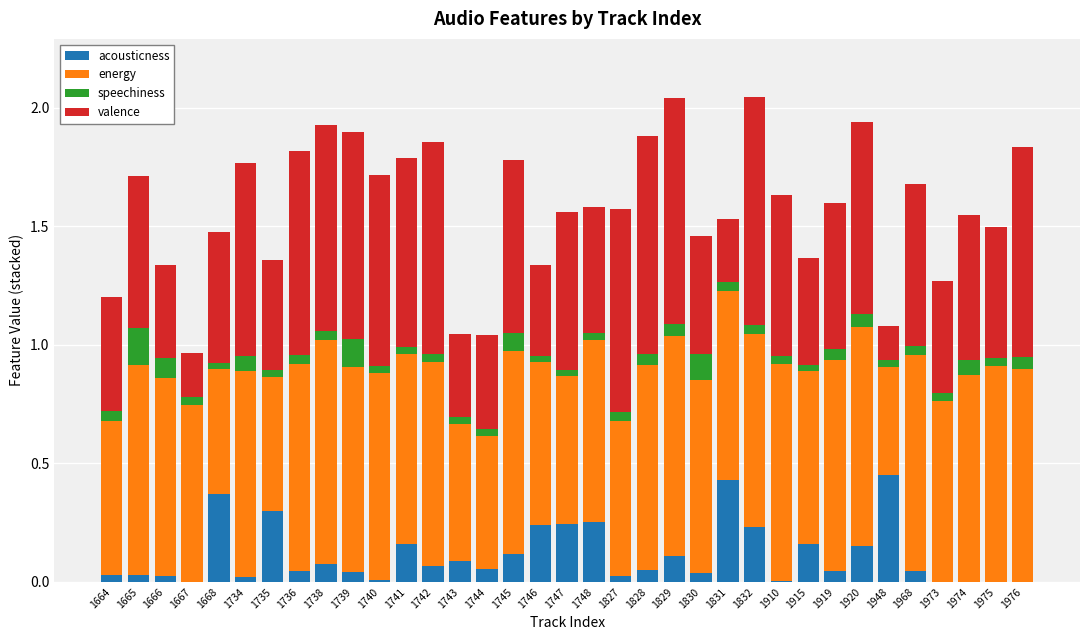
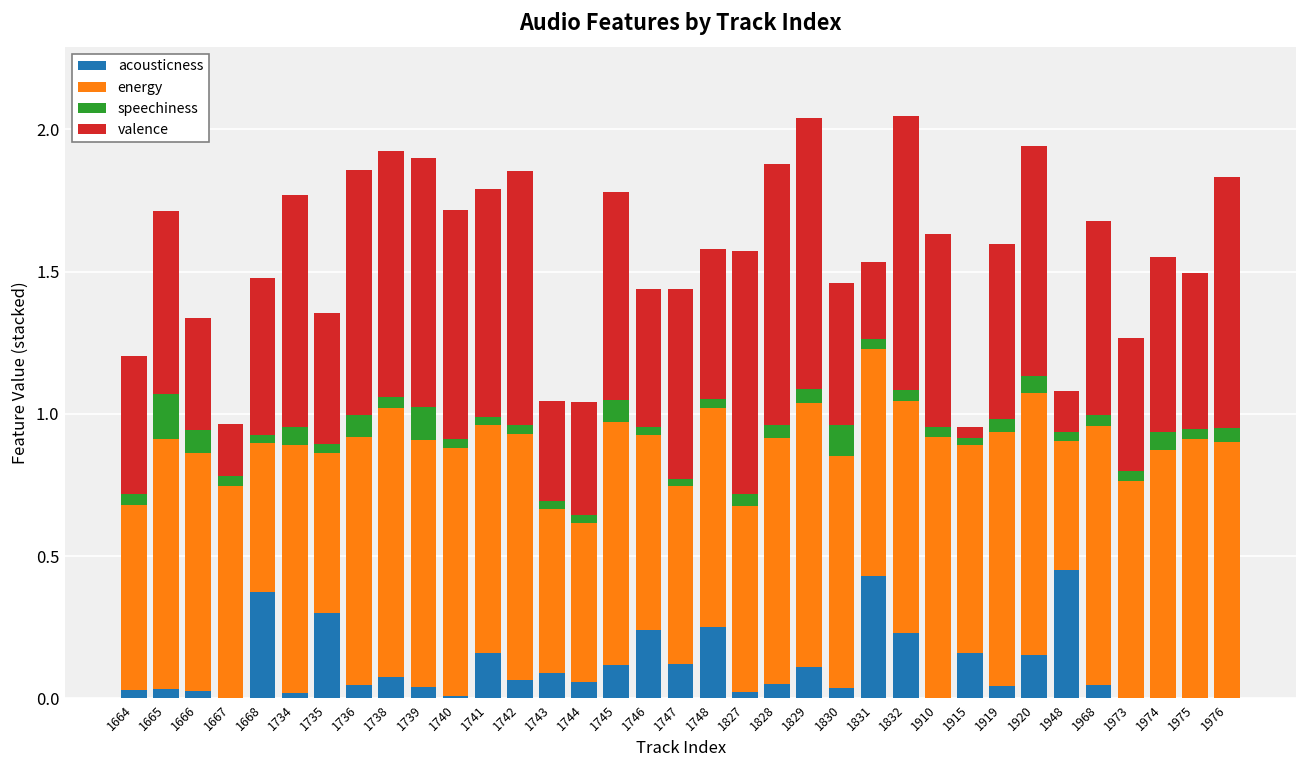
  {
    "acousticness": {
      "1664": 0.03,
      "1665": 0.03,
      "1666": 0.02,
      "1668": 0.37,
      "1734": 0.02,
      "1735": 0.30,
      "1736": 0.05,
      "1738": 0.07,
      "1739": 0.04,
      "1741": 0.16,
      "1742": 0.07,
      "1743": 0.09,
      "1744": 0.06,
      "1745": 0.12,
      "1746": 0.24,
-     "1747": 0.25,
+     "1747": 0.12,
      "1748": 0.25,
      "1827": 0.02,
      "1828": 0.05,
      "1829": 0.11,
      "1830": 0.04,
      "1831": 0.43,
      "1832": 0.23,
      "1915": 0.16,
      "1919": 0.04,
      "1920": 0.15,
      "1948": 0.45,
      "1968": 0.05
    },
    "energy": {
      "1664": 0.65,
      "1665": 0.88,
      "1666": 0.84,
      "1667": 0.75,
      "1668": 0.53,
      "1734": 0.87,
      "1735": 0.56,
      "1736": 0.87,
      "1738": 0.95,
      "1739": 0.87,
      "1740": 0.87,
      "1741": 0.80,
      "1742": 0.86,
      "1743": 0.58,
      "1744": 0.56,
      "1745": 0.86,
      "1746": 0.69,
      "1747": 0.62,
      "1748": 0.77,
      "1827": 0.65,
      "1828": 0.87,
      "1829": 0.93,
      "1830": 0.82,
      "1831": 0.80,
      "1832": 0.82,
      "1910": 0.92,
      "1915": 0.73,
      "1919": 0.89,
      "1920": 0.92,
      "1948": 0.45,
      "1968": 0.91,
      "1973": 0.76,
      "1974": 0.87,
      "1975": 0.91,
      "1976": 0.90
    },
    "speechiness": {
      "1664": 0.04,
      "1665": 0.16,
      "1666": 0.08,
      "1667": 0.03,
      "1668": 0.03,
      "1734": 0.06,
      "1735": 0.03,
-     "1736": 0.04,
+     "1736": 0.08,
      "1738": 0.04,
      "1739": 0.12,
      "1740": 0.03,
      "1741": 0.03,
      "1742": 0.03,
      "1743": 0.03,
      "1744": 0.03,
      "1745": 0.08,
      "1746": 0.03,
      "1747": 0.03,
      "1748": 0.03,
      "1827": 0.04,
      "1828": 0.05,
      "1829": 0.05,
      "1830": 0.11,
      "1831": 0.04,
      "1832": 0.04,
      "1910": 0.04,
      "1915": 0.03,
      "1919": 0.04,
      "1920": 0.06,
      "1948": 0.03,
      "1968": 0.04,
      "1973": 0.03,
      "1974": 0.06,
      "1975": 0.04,
      "1976": 0.05
    },
    "valence": {
      "1664": 0.48,
      "1665": 0.64,
      "1666": 0.39,
      "1667": 0.19,
      "1668": 0.55,
      "1734": 0.82,
      "1735": 0.46,
      "1736": 0.86,
      "1738": 0.87,
      "1739": 0.88,
      "1740": 0.81,
      "1741": 0.80,
      "1742": 0.89,
      "1743": 0.35,
      "1744": 0.40,
      "1745": 0.73,
-     "1746": 0.38,
+     "1746": 0.49,
      "1747": 0.67,
      "1748": 0.53,
      "1827": 0.86,
      "1828": 0.92,
      "1829": 0.95,
      "1830": 0.50,
      "1831": 0.27,
      "1832": 0.96,
      "1910": 0.68,
-     "1915": 0.45,
+     "1915": 0.04,
      "1919": 0.62,
      "1920": 0.81,
      "1948": 0.14,
      "1968": 0.68,
      "1973": 0.47,
      "1974": 0.62,
      "1975": 0.55,
      "1976": 0.88
    }
  }
